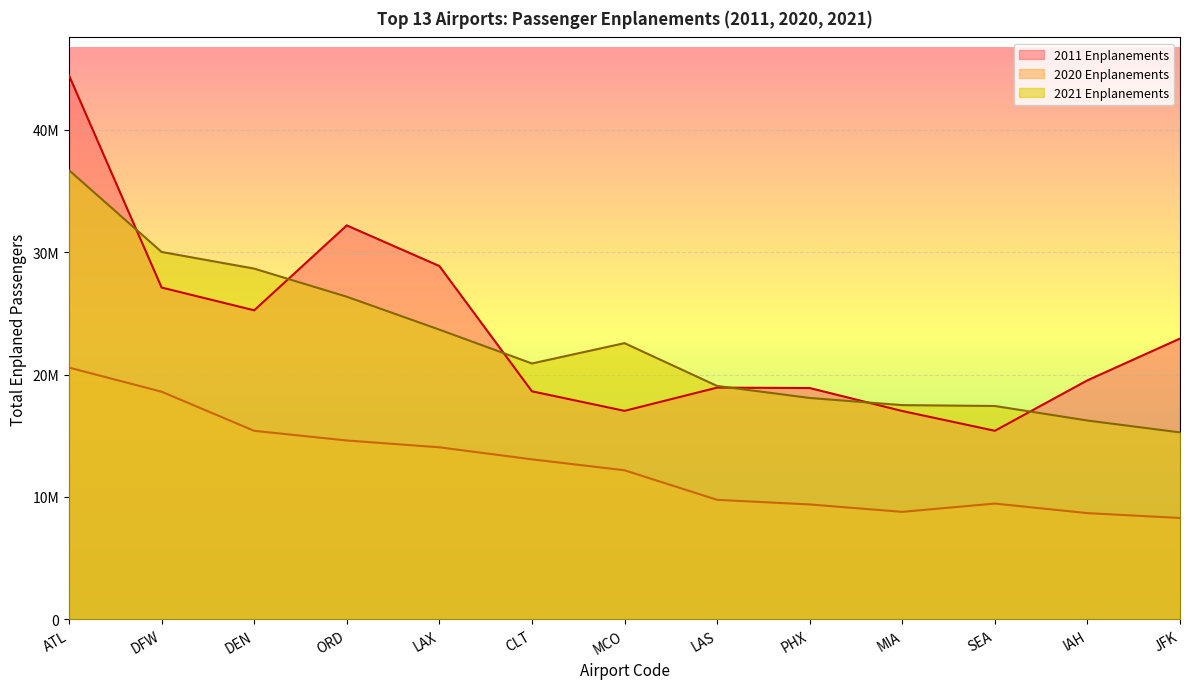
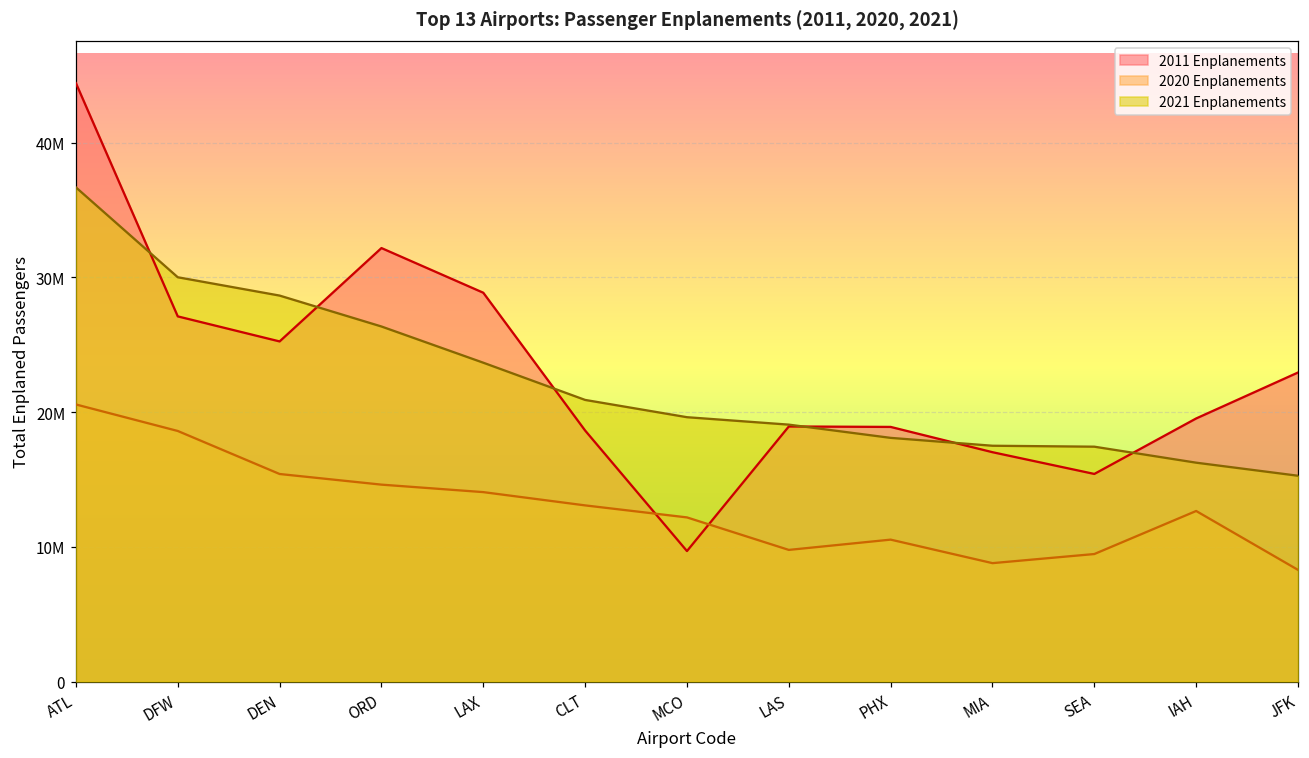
  {
    "2011 Enplanements": {
      "ATL": 44400000,
      "DFW": 27100000,
      "DEN": 25200000,
      "ORD": 32200000,
      "LAX": 28900000,
      "CLT": 18600000,
-     "MCO": 17000000,
+     "MCO": 9700000,
      "PHX": 18900000,
      "MIA": 17000000,
      "SEA": 15400000,
      "IAH": 19500000,
      "JFK": 22900000
    },
    "2020 Enplanements": {
      "ATL": 20600000,
      "DFW": 18600000,
      "DEN": 15400000,
      "ORD": 14600000,
      "LAX": 14100000,
      "CLT": 13100000,
      "MCO": 12200000,
      "LAS": 9800000,
-     "PHX": 9400000,
+     "PHX": 10500000,
      "MIA": 8800000,
      "SEA": 9500000,
-     "IAH": 8700000,
+     "IAH": 12700000,
      "JFK": 8300000
    },
    "2021 Enplanements": {
      "ATL": 36700000,
      "DFW": 30000000,
      "DEN": 28600000,
      "ORD": 26400000,
      "LAX": 23700000,
      "CLT": 20900000,
-     "MCO": 22600000,
+     "MCO": 19600000,
      "PHX": 18100000,
      "MIA": 17500000,
      "SEA": 17400000,
      "IAH": 16200000,
      "JFK": 15300000
    }
  }
